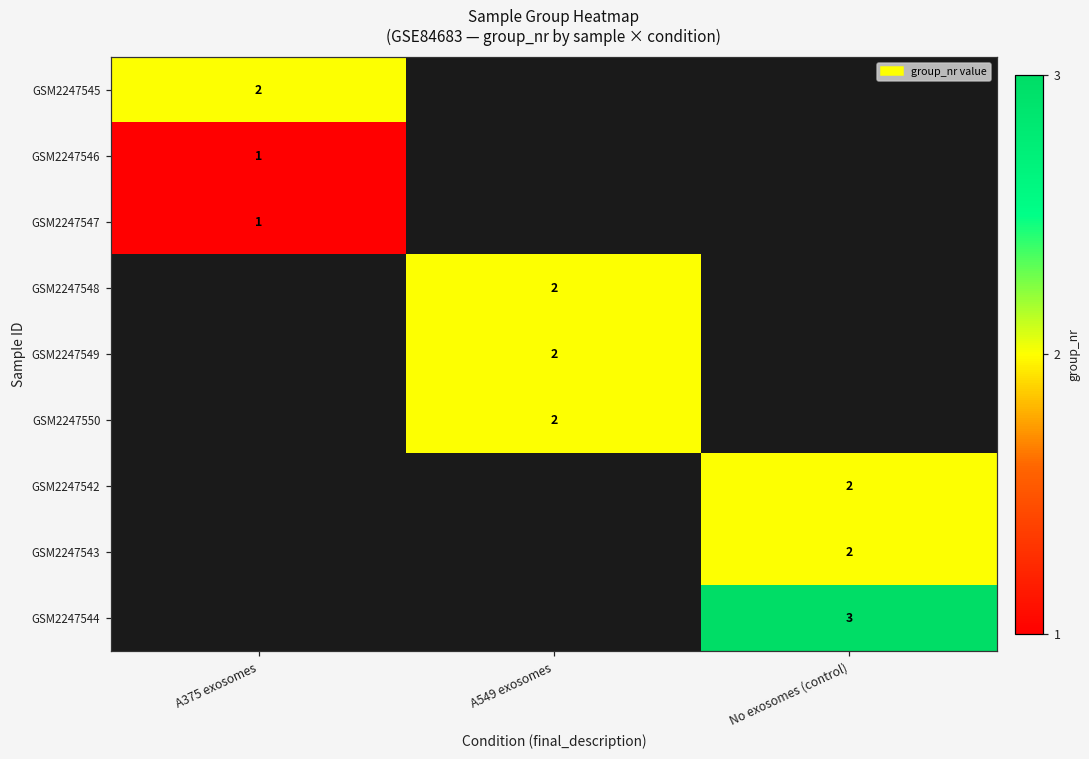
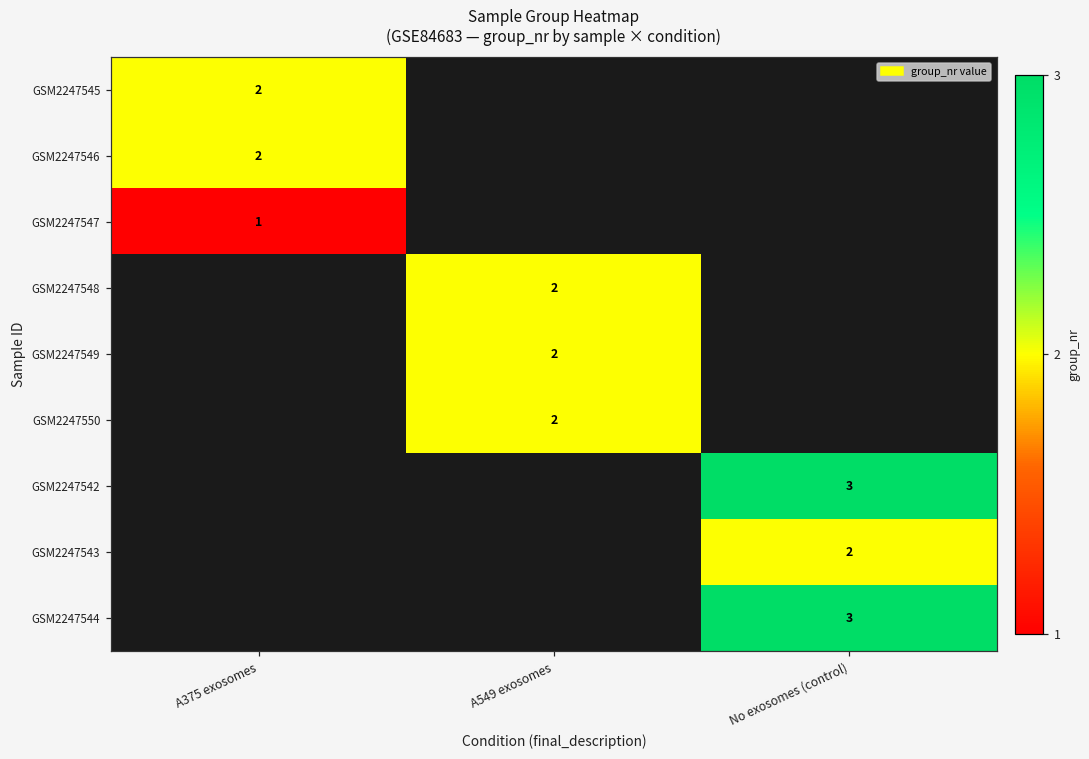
  {
    "GSM2247545": {
      "A375 exosomes": 2
    },
    "GSM2247546": {
-     "A375 exosomes": 1
+     "A375 exosomes": 2
    },
    "GSM2247547": {
      "A375 exosomes": 1
    },
    "GSM2247548": {
      "A549 exosomes": 2
    },
    "GSM2247549": {
      "A549 exosomes": 2
    },
    "GSM2247550": {
      "A549 exosomes": 2
    },
    "GSM2247542": {
-     "No exosomes (control)": 2
+     "No exosomes (control)": 3
    },
    "GSM2247543": {
      "No exosomes (control)": 2
    },
    "GSM2247544": {
      "No exosomes (control)": 3
    }
  }
